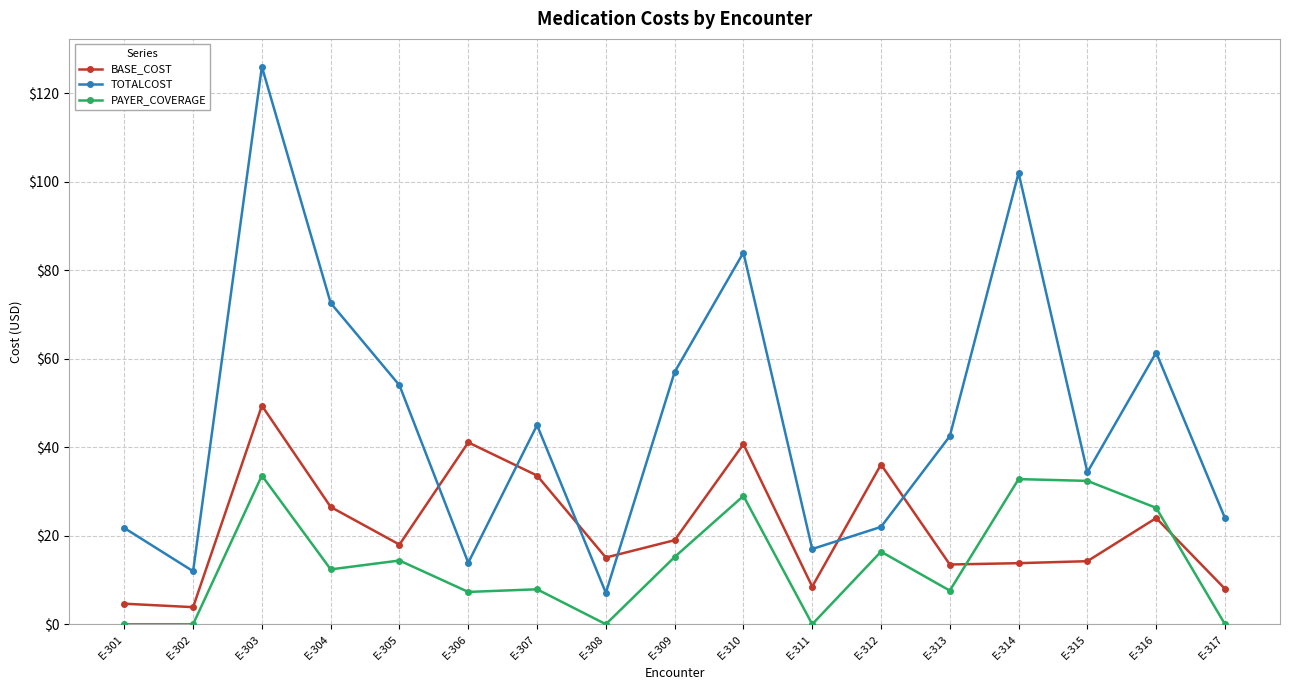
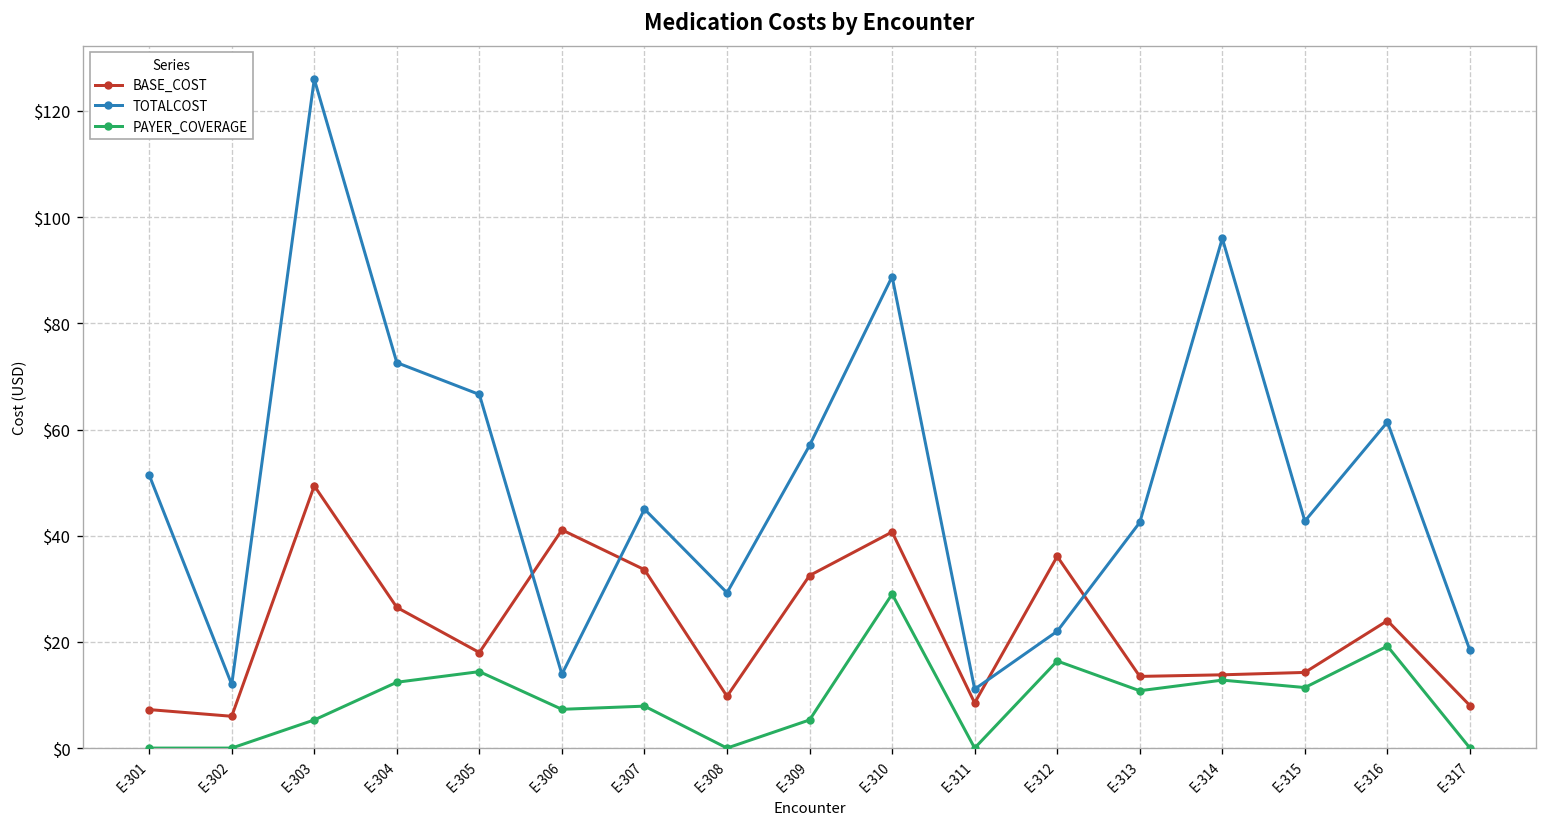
  {
    "BASE_COST": {
-     "E-301": "$5",
-     "E-302": "$4",
+     "E-301": "$7",
+     "E-302": "$6",
      "E-303": "$49",
      "E-304": "$27",
      "E-305": "$18",
      "E-306": "$41",
      "E-307": "$34",
-     "E-308": "$15",
-     "E-309": "$19",
+     "E-308": "$10",
+     "E-309": "$33",
      "E-310": "$41",
      "E-311": "$9",
      "E-312": "$36",
      "E-313": "$14",
      "E-314": "$14",
      "E-315": "$14",
      "E-316": "$24",
      "E-317": "$8"
    },
    "TOTALCOST": {
-     "E-301": "$22",
+     "E-301": "$51",
      "E-302": "$12",
      "E-303": "$126",
      "E-304": "$73",
-     "E-305": "$54",
+     "E-305": "$67",
      "E-306": "$14",
      "E-307": "$45",
-     "E-308": "$7",
+     "E-308": "$29",
      "E-309": "$57",
-     "E-310": "$84",
-     "E-311": "$17",
+     "E-310": "$89",
+     "E-311": "$11",
      "E-312": "$22",
      "E-313": "$43",
-     "E-314": "$102",
-     "E-315": "$34",
+     "E-314": "$96",
+     "E-315": "$43",
      "E-316": "$61",
-     "E-317": "$24"
+     "E-317": "$18"
    },
    "PAYER_COVERAGE": {
      "E-301": "$0",
      "E-302": "$0",
-     "E-303": "$34",
+     "E-303": "$5",
      "E-304": "$12",
      "E-305": "$14",
      "E-306": "$7",
      "E-307": "$8",
      "E-308": "$0",
-     "E-309": "$15",
+     "E-309": "$5",
      "E-310": "$29",
      "E-311": "$0",
      "E-312": "$16",
-     "E-313": "$8",
-     "E-314": "$33",
-     "E-315": "$32",
-     "E-316": "$26",
+     "E-313": "$11",
+     "E-314": "$13",
+     "E-315": "$11",
+     "E-316": "$19",
      "E-317": "$0"
    }
  }
